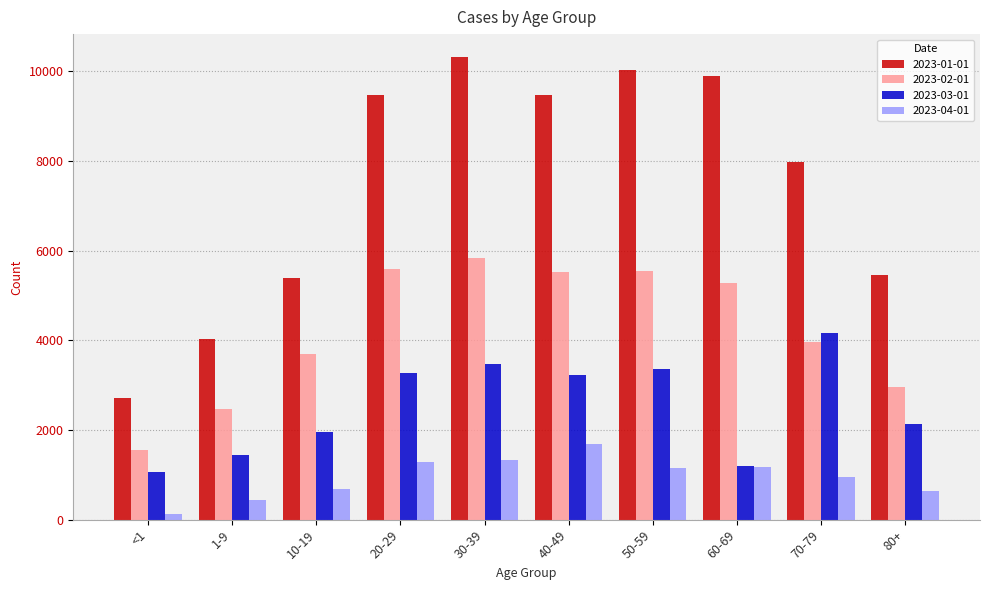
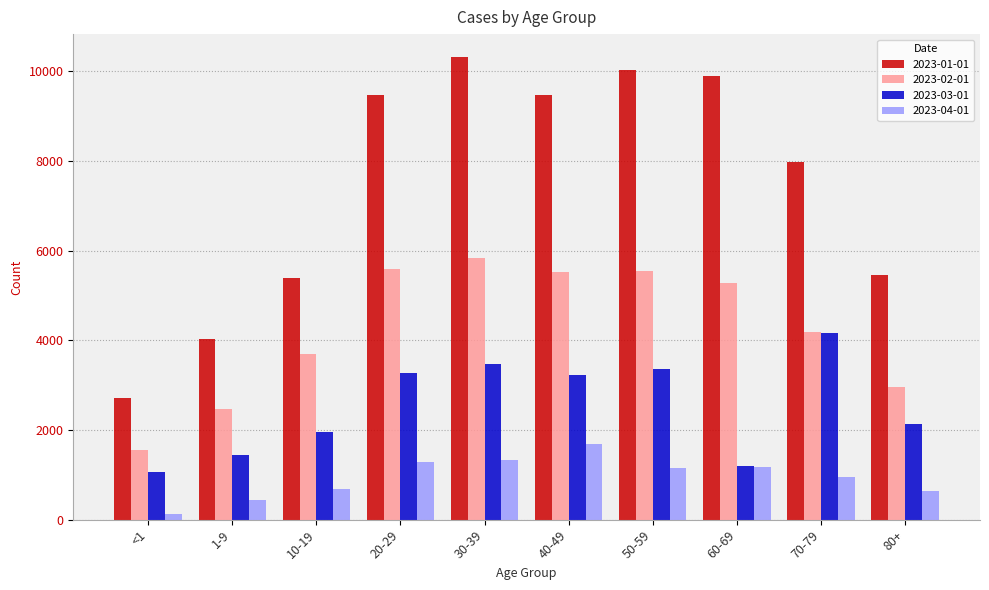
  {
    "2023-01-01": {
      "<1": 2700,
      "1-9": 4000,
      "10-19": 5400,
      "20-29": 9500,
      "30-39": 10300,
      "40-49": 9500,
      "50-59": 10000,
      "60-69": 9900,
      "70-79": 8000,
      "80+": 5500
    },
    "2023-02-01": {
      "<1": 1500,
      "1-9": 2500,
      "10-19": 3700,
      "20-29": 5600,
      "30-39": 5800,
      "40-49": 5500,
      "50-59": 5500,
      "60-69": 5300,
-     "70-79": 4000,
+     "70-79": 4200,
      "80+": 3000
    },
    "2023-03-01": {
      "<1": 1100,
      "1-9": 1400,
      "10-19": 2000,
      "20-29": 3300,
      "30-39": 3500,
      "40-49": 3200,
      "50-59": 3400,
      "60-69": 1200,
      "70-79": 4200,
      "80+": 2100
    },
    "2023-04-01": {
      "<1": 100,
      "1-9": 400,
      "10-19": 700,
      "20-29": 1300,
      "30-39": 1300,
      "40-49": 1700,
      "50-59": 1200,
      "60-69": 1200,
      "70-79": 1000,
      "80+": 600
    }
  }
